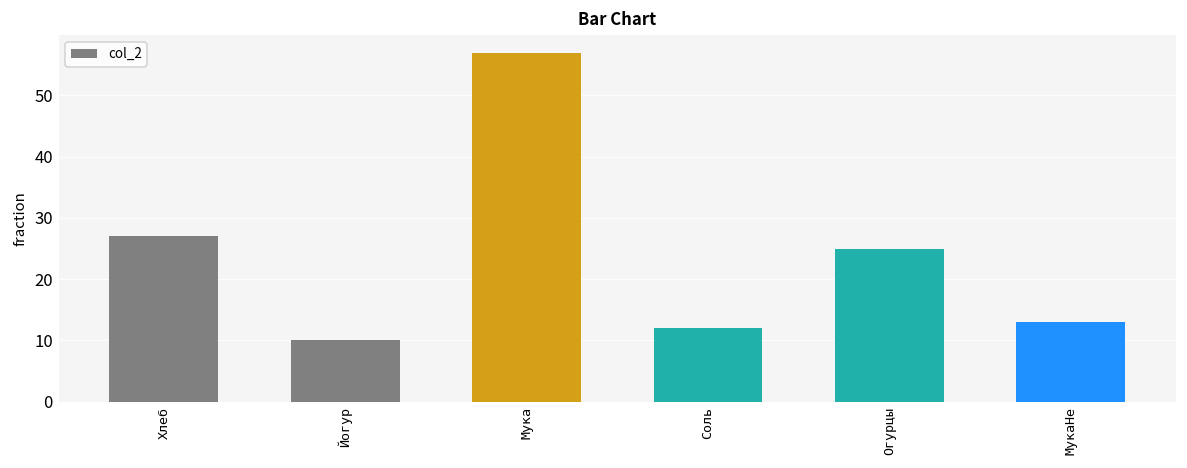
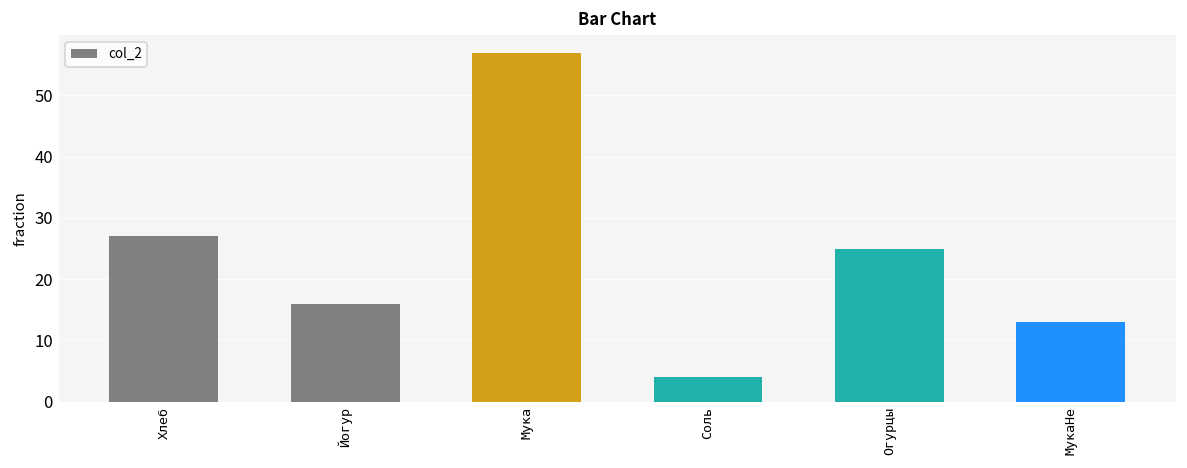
  {
    "Хлеб": 27,
-   "Йогур": 10,
+   "Йогур": 16,
    "Мука": 57,
-   "Соль": 12,
+   "Соль": 4,
    "Огурцы": 25,
    "МукаНе": 13
  }
